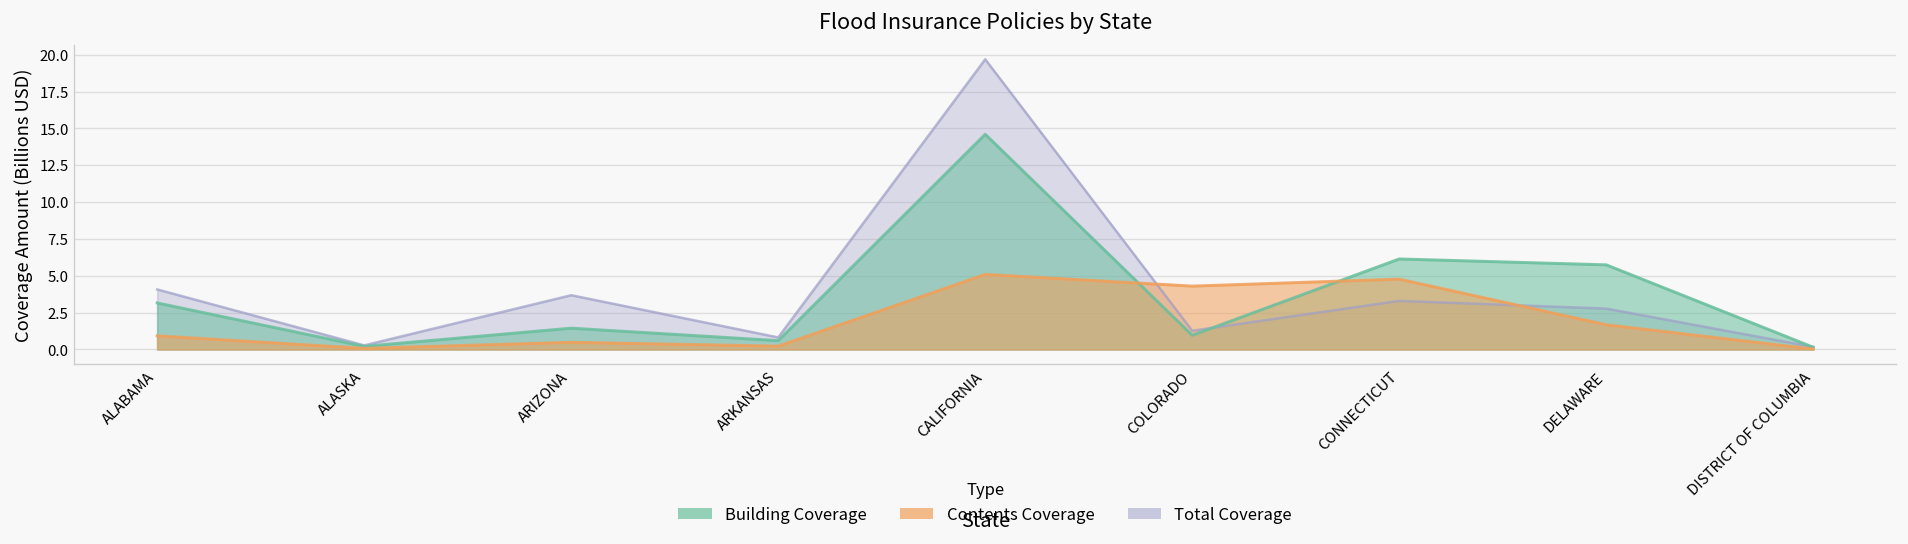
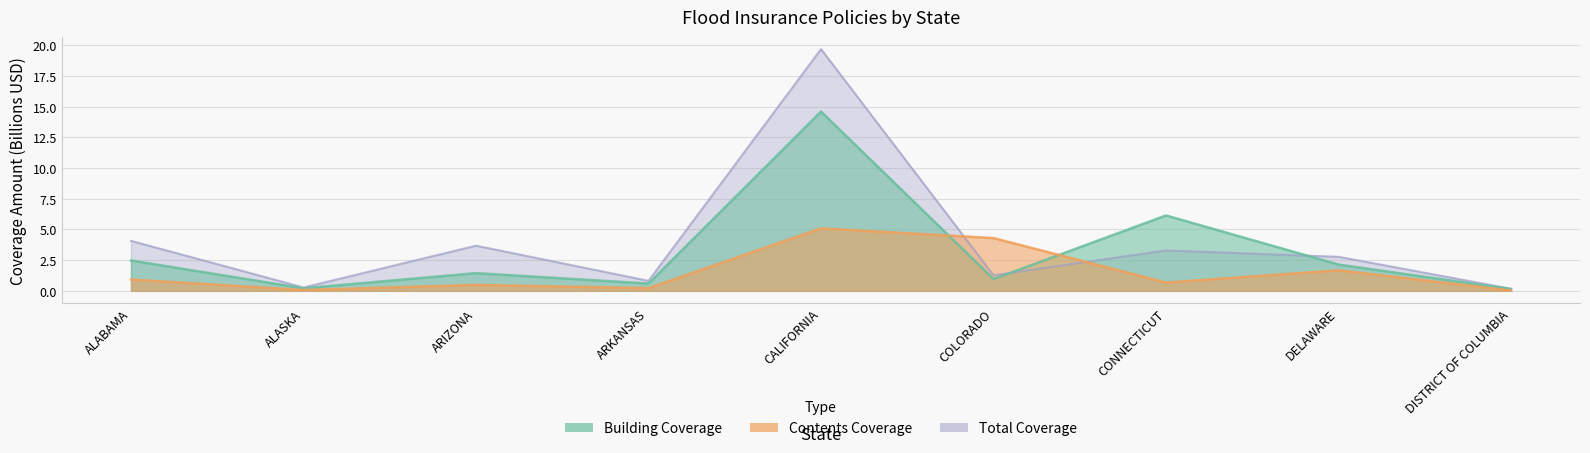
  {
    "Total Coverage": {
      "ALABAMA": 4.1,
      "ARIZONA": 3.7,
      "ARKANSAS": 0.8,
      "CALIFORNIA": 19.7,
      "COLORADO": 1.3,
      "CONNECTICUT": 3.3,
      "DELAWARE": 2.8
    },
    "Building Coverage": {
-     "ALABAMA": 3.2,
+     "ALABAMA": 2.5,
      "ARIZONA": 1.4,
      "ARKANSAS": 0.6,
      "CALIFORNIA": 14.6,
      "COLORADO": 1.0,
      "CONNECTICUT": 6.1,
-     "DELAWARE": 5.7
+     "DELAWARE": 2.1
    },
    "Contents Coverage": {
      "ALABAMA": 0.9,
      "ARIZONA": 0.5,
      "ARKANSAS": 0.2,
      "CALIFORNIA": 5.1,
      "COLORADO": 4.3,
-     "CONNECTICUT": 4.8,
+     "CONNECTICUT": 0.7,
      "DELAWARE": 1.7
    }
  }
